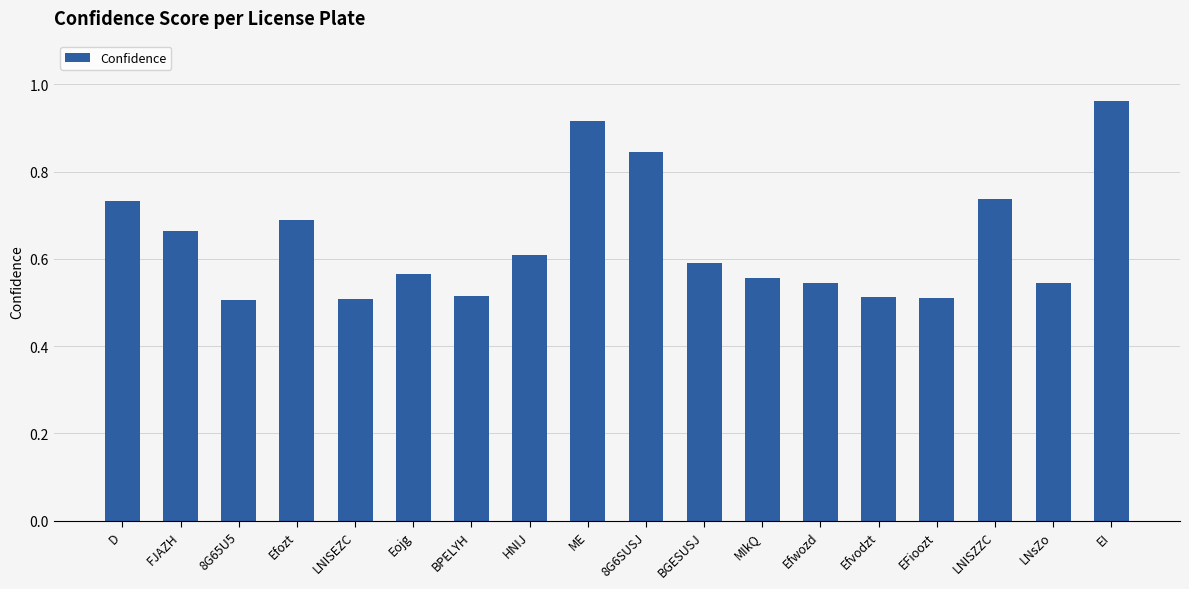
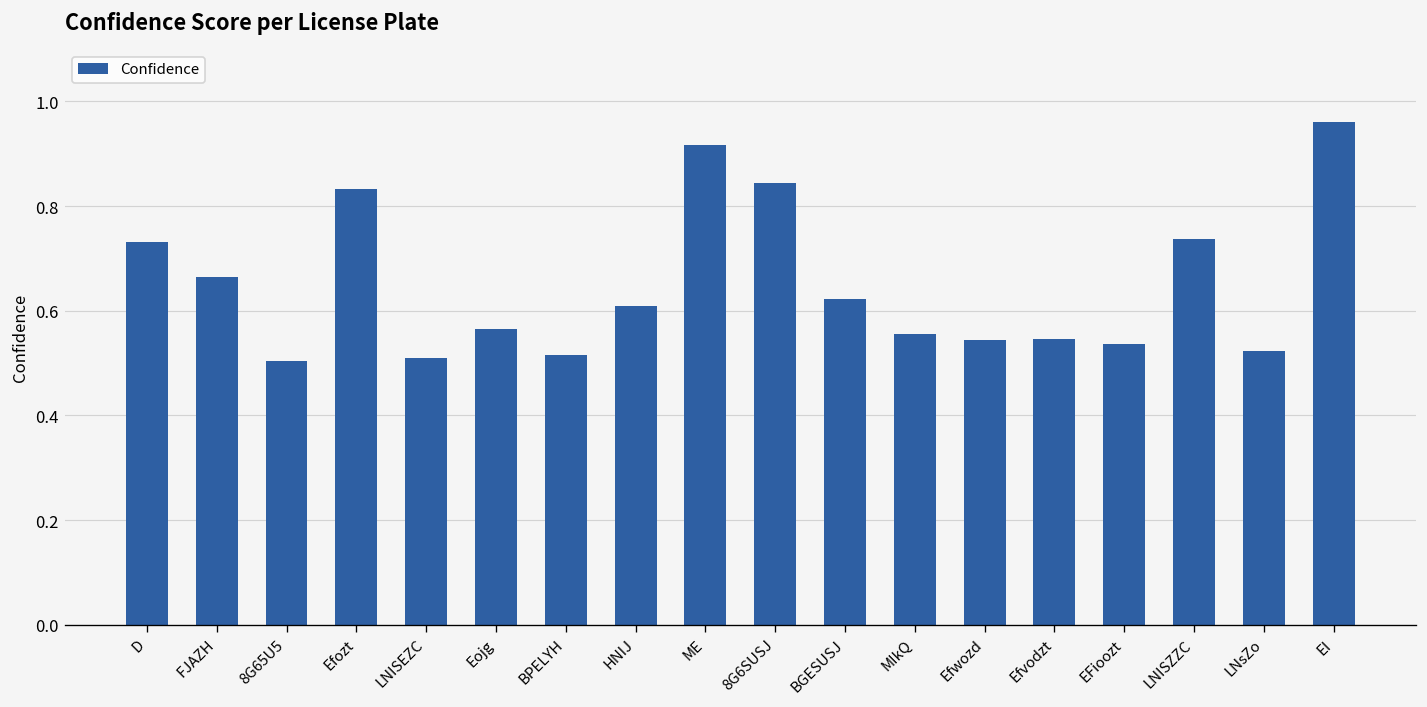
  {
    "D": 0.73,
    "FJAZH": 0.66,
    "8G65U5": 0.50,
-   "Efozt": 0.69,
+   "Efozt": 0.83,
    "LNISEZC": 0.51,
    "Eojg": 0.57,
    "BPELYH": 0.52,
    "HNIJ": 0.61,
    "ME": 0.92,
    "8G6SUSJ": 0.84,
-   "BGESUSJ": 0.59,
+   "BGESUSJ": 0.62,
    "MIkQ": 0.56,
    "Efwozd": 0.54,
-   "Efvodzt": 0.51,
-   "EFioozt": 0.51,
+   "Efvodzt": 0.55,
+   "EFioozt": 0.54,
    "LNISZZC": 0.74,
-   "LNsZo": 0.54,
+   "LNsZo": 0.52,
    "EI": 0.96
  }
